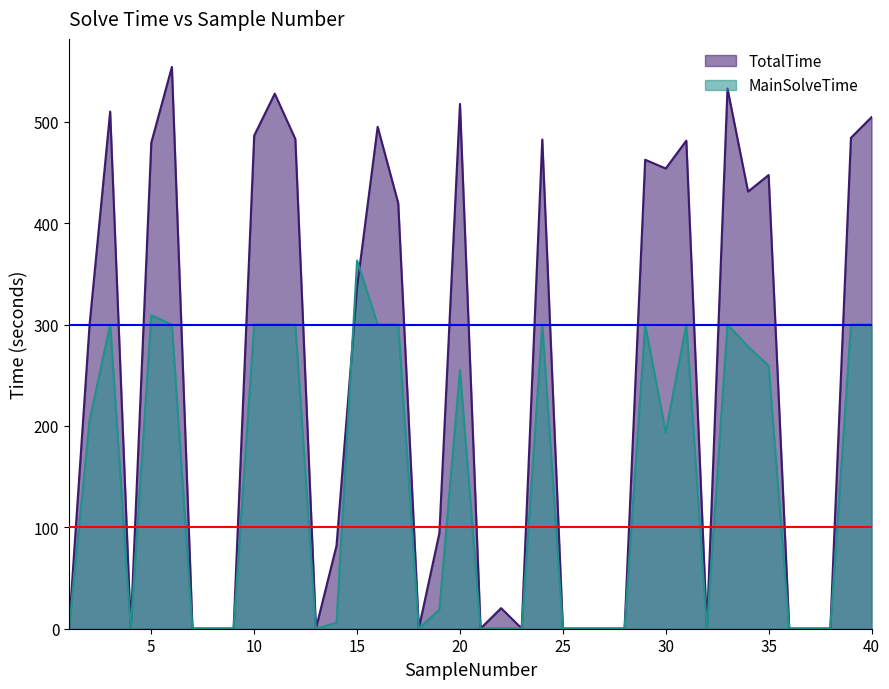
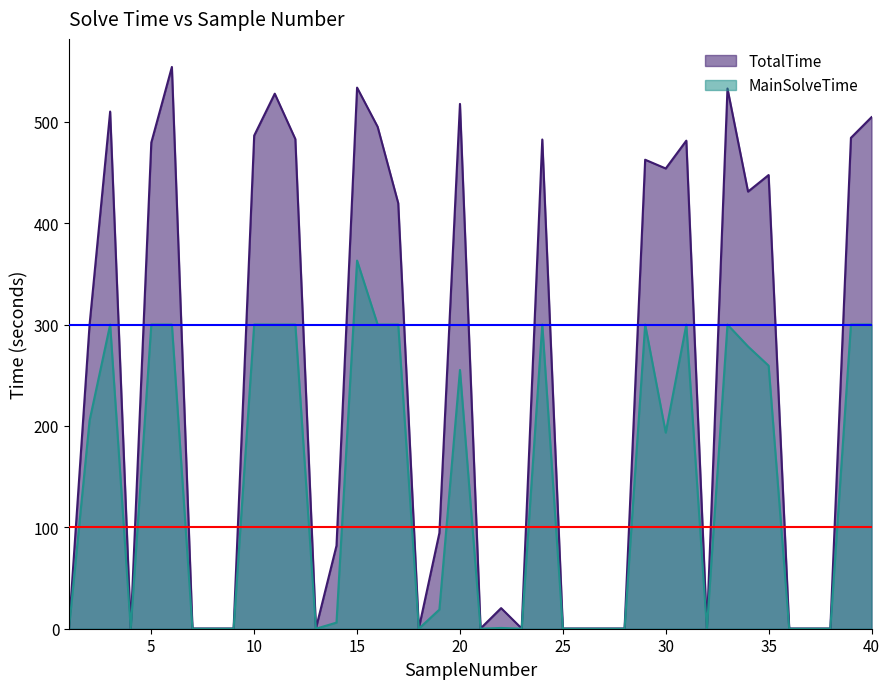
  {
    "TotalTime": {
      "5": 480,
      "10": 486,
-     "15": 337,
+     "15": 534,
      "20": 518,
      "30": 454,
      "35": 448,
      "40": 505
    },
    "MainSolveTime": {
-     "5": 309,
+     "5": 300,
      "10": 300,
      "15": 363,
      "20": 255,
      "30": 193,
      "35": 259,
      "40": 300
    }
  }
